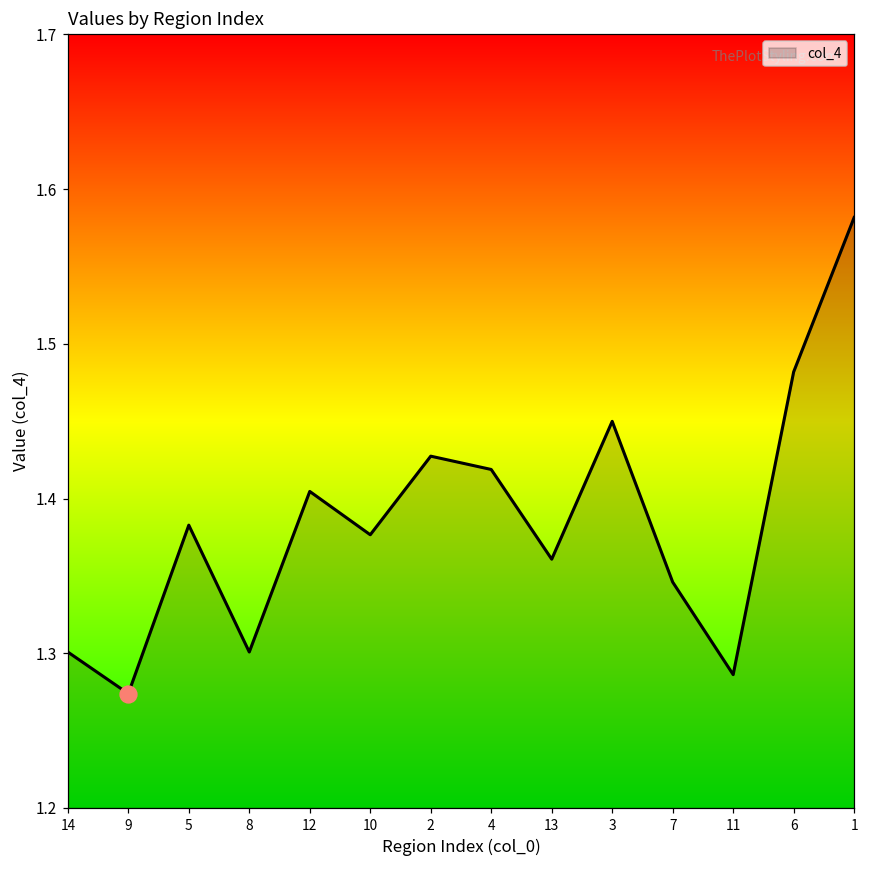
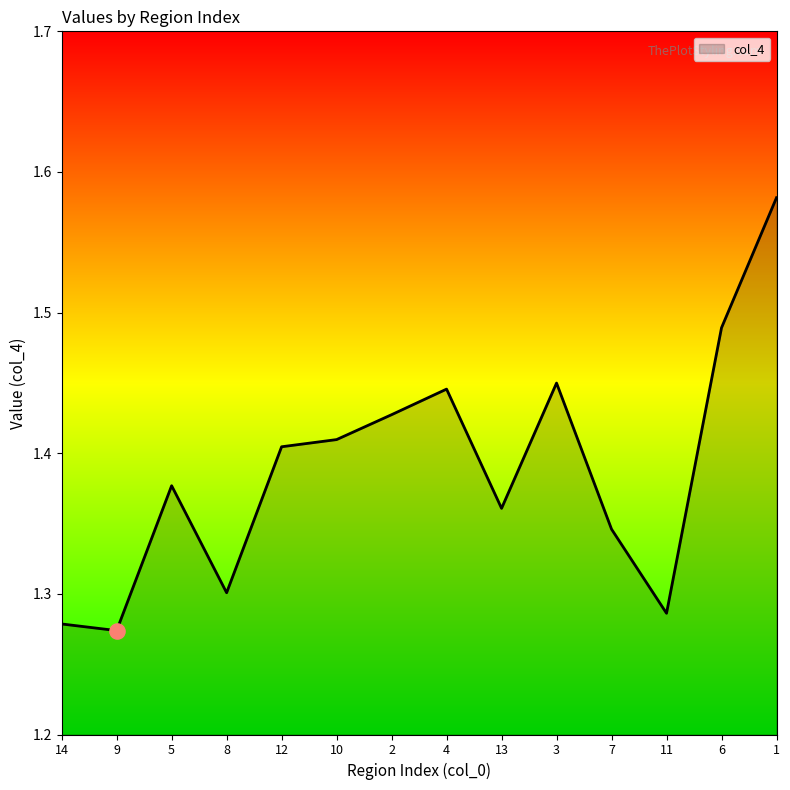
  {
    "col_4": {
-     "14": 1.301,
-     "5": 1.383,
+     "14": 1.279,
+     "5": 1.377,
      "8": 1.301,
      "12": 1.405,
-     "10": 1.377,
+     "10": 1.410,
      "2": 1.427,
-     "4": 1.419,
+     "4": 1.446,
      "13": 1.361,
      "3": 1.450,
      "7": 1.346,
      "11": 1.286,
-     "6": 1.482,
+     "6": 1.489,
      "1": 1.582
    }
  }
